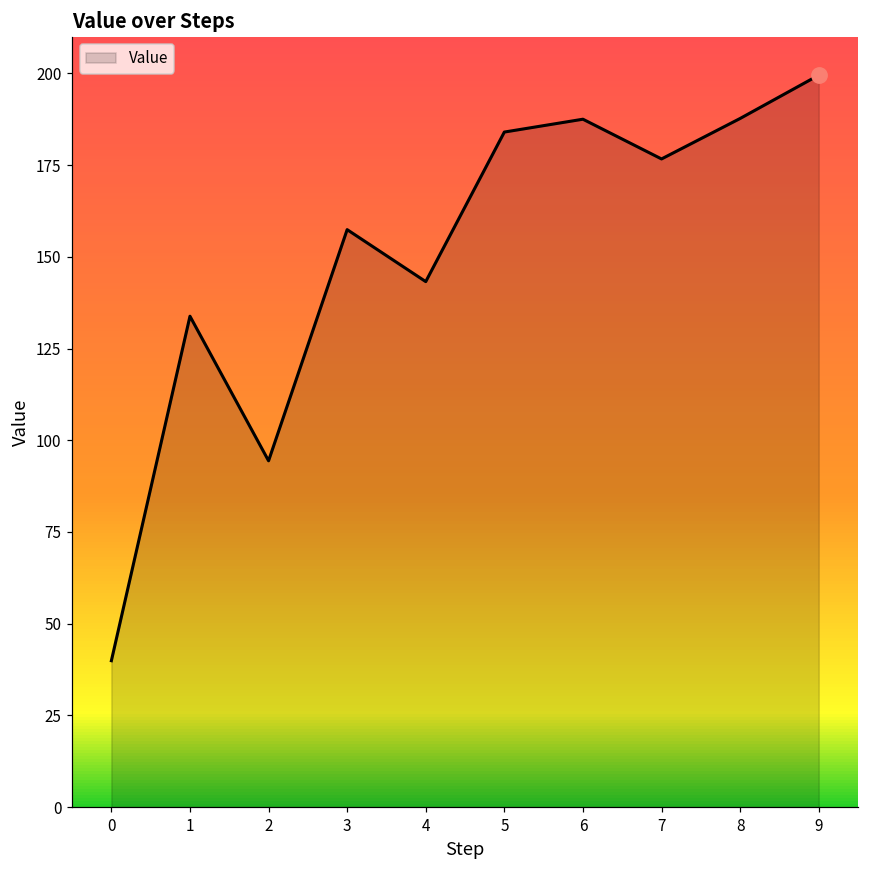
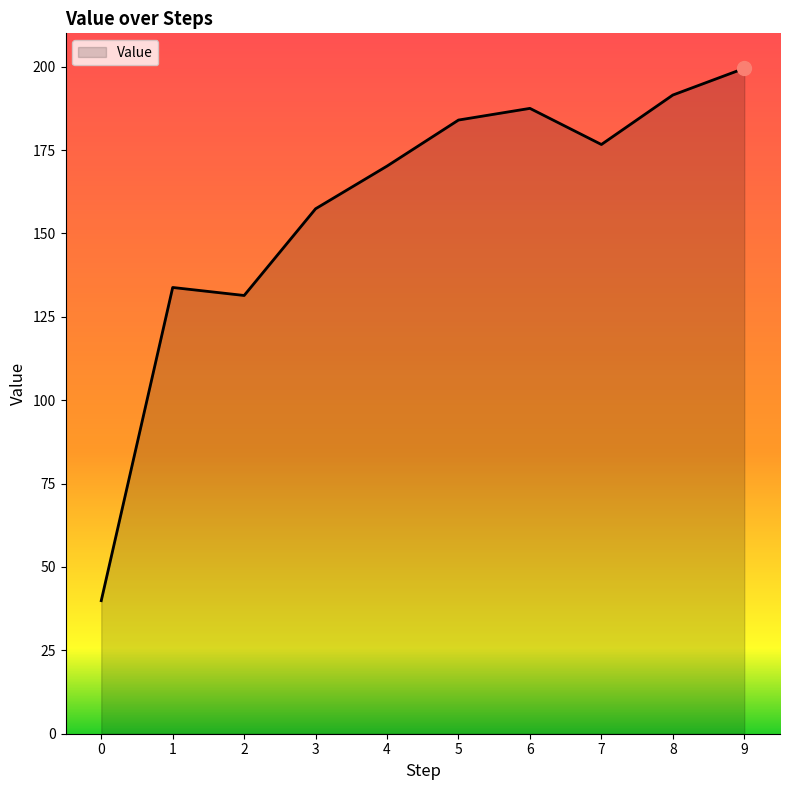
  {
    "Value": {
      "0": 40,
      "1": 134,
-     "2": 94,
+     "2": 131,
      "3": 157,
-     "4": 143,
+     "4": 170,
      "5": 184,
      "6": 188,
      "7": 177,
-     "8": 188
+     "8": 192
    }
  }
